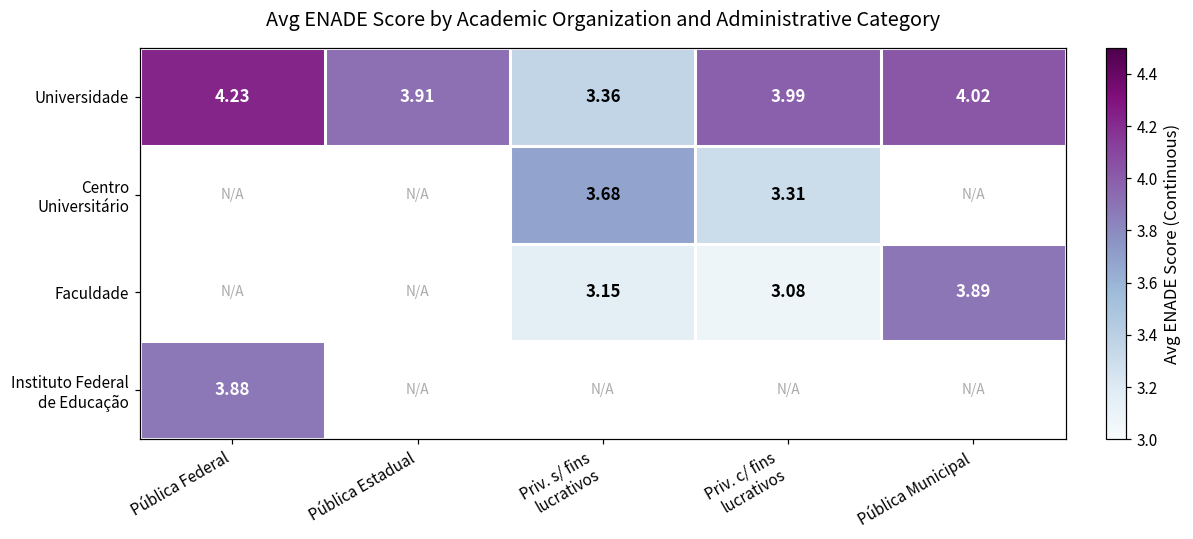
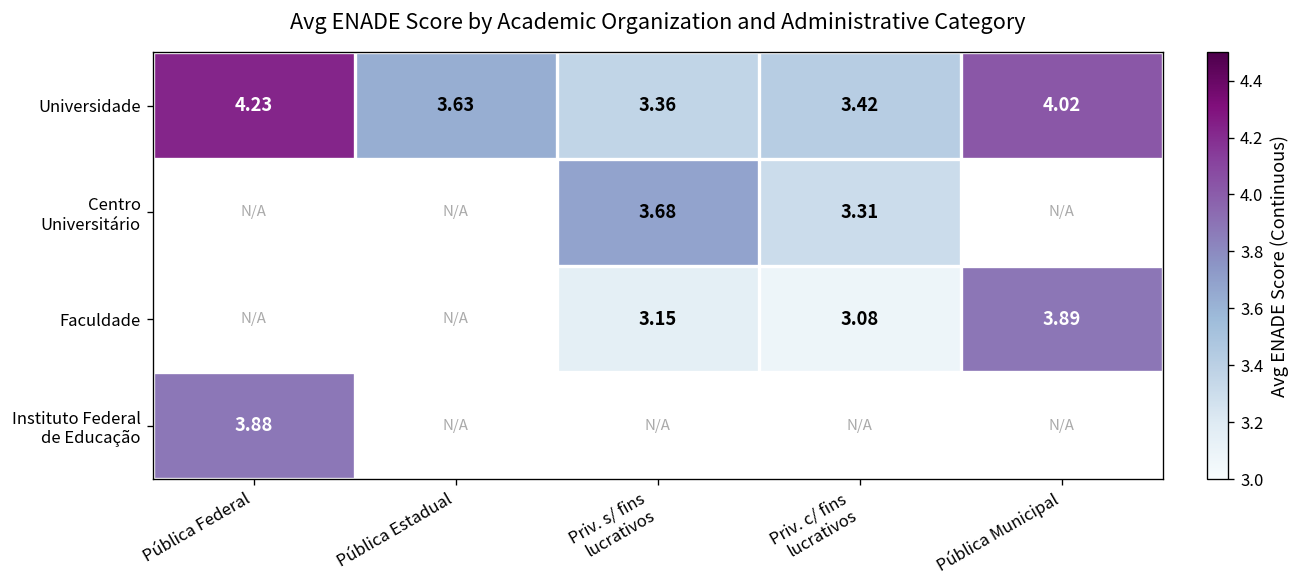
  {
    "Universidade": {
      "Pública Federal": 4.23,
-     "Pública Estadual": 3.91,
+     "Pública Estadual": 3.63,
      "Priv. s/ fins lucrativos": 3.36,
-     "Priv. c/ fins lucrativos": 3.99,
+     "Priv. c/ fins lucrativos": 3.42,
      "Pública Municipal": 4.02
    },
    "Centro Universitário": {
      "Priv. s/ fins lucrativos": 3.68,
      "Priv. c/ fins lucrativos": 3.31
    },
    "Faculdade": {
      "Priv. s/ fins lucrativos": 3.15,
      "Priv. c/ fins lucrativos": 3.08,
      "Pública Municipal": 3.89
    },
    "Instituto Federal de Educação": {
      "Pública Federal": 3.88
    }
  }
